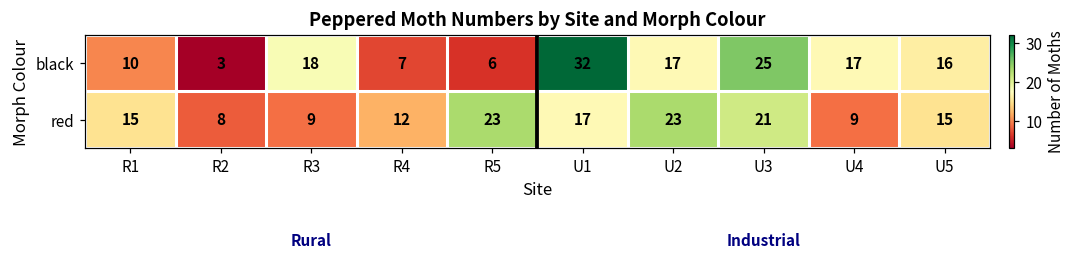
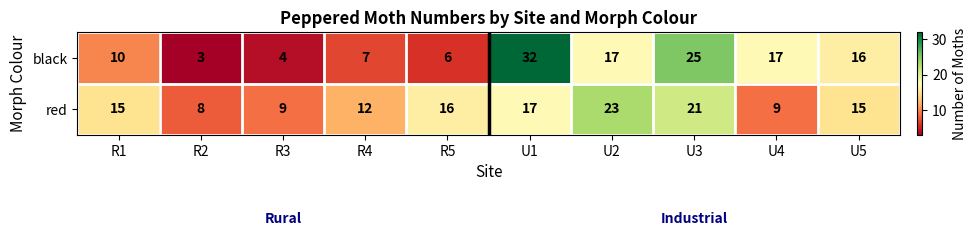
  {
    "black": {
      "R1": 10,
      "R2": 3,
-     "R3": 18,
+     "R3": 4,
      "R4": 7,
      "R5": 6,
      "U1": 32,
      "U2": 17,
      "U3": 25,
      "U4": 17,
      "U5": 16
    },
    "red": {
      "R1": 15,
      "R2": 8,
      "R3": 9,
      "R4": 12,
-     "R5": 23,
+     "R5": 16,
      "U1": 17,
      "U2": 23,
      "U3": 21,
      "U4": 9,
      "U5": 15
    }
  }
